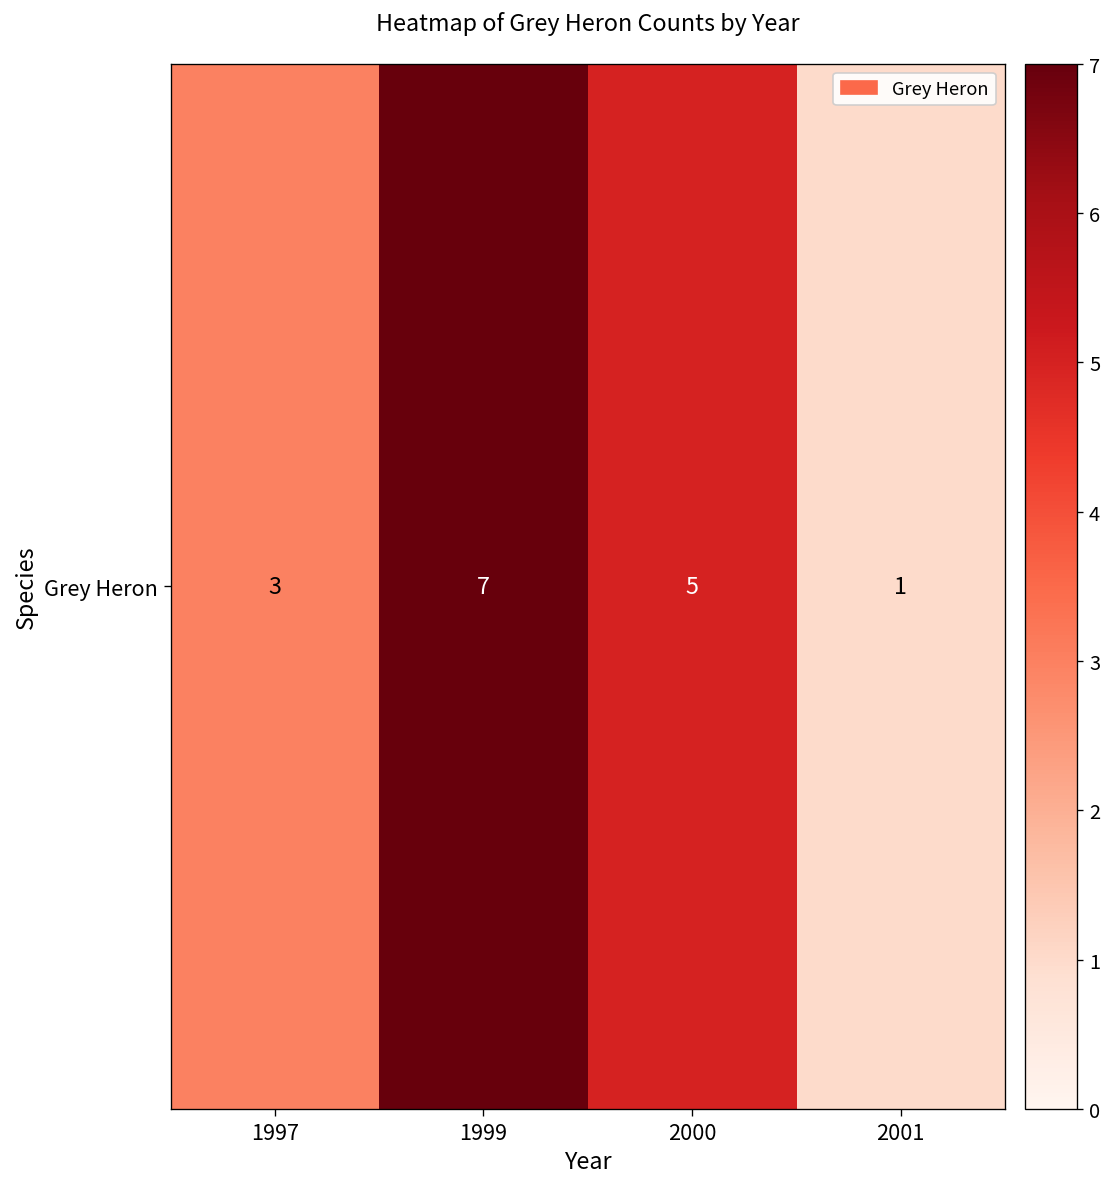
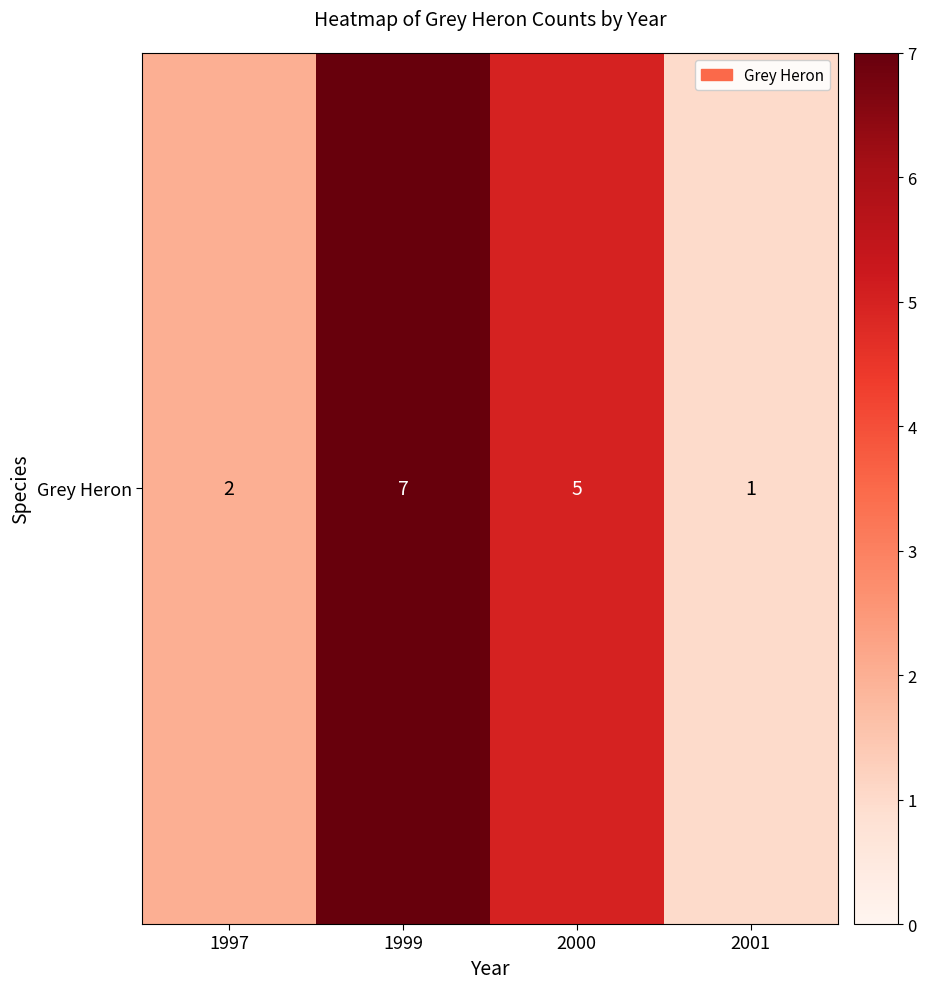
  {
    "Grey Heron": {
-     "1997": 3,
+     "1997": 2,
      "1999": 7,
      "2000": 5,
      "2001": 1
    }
  }
